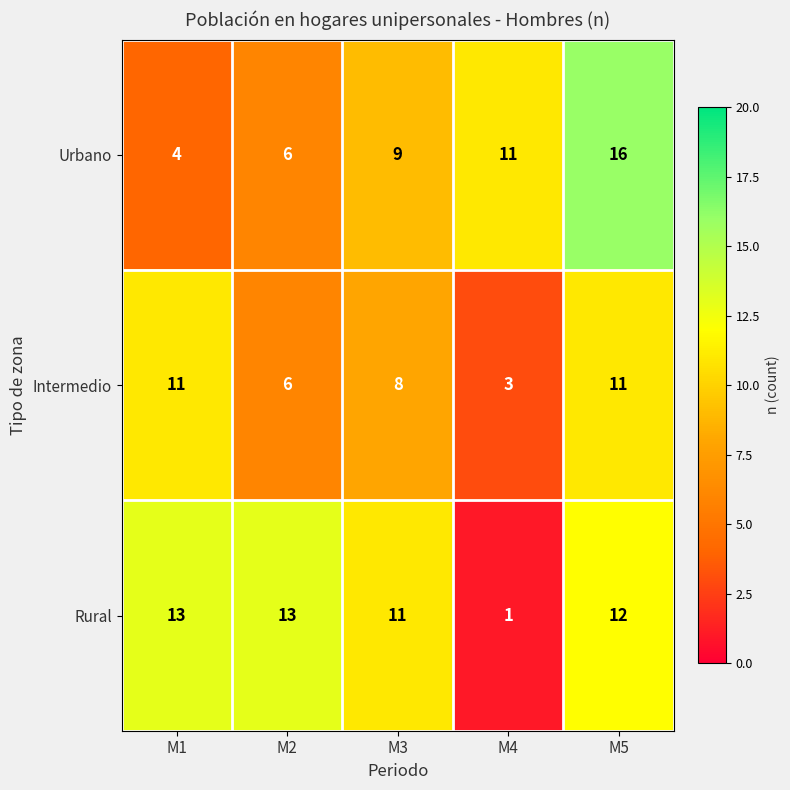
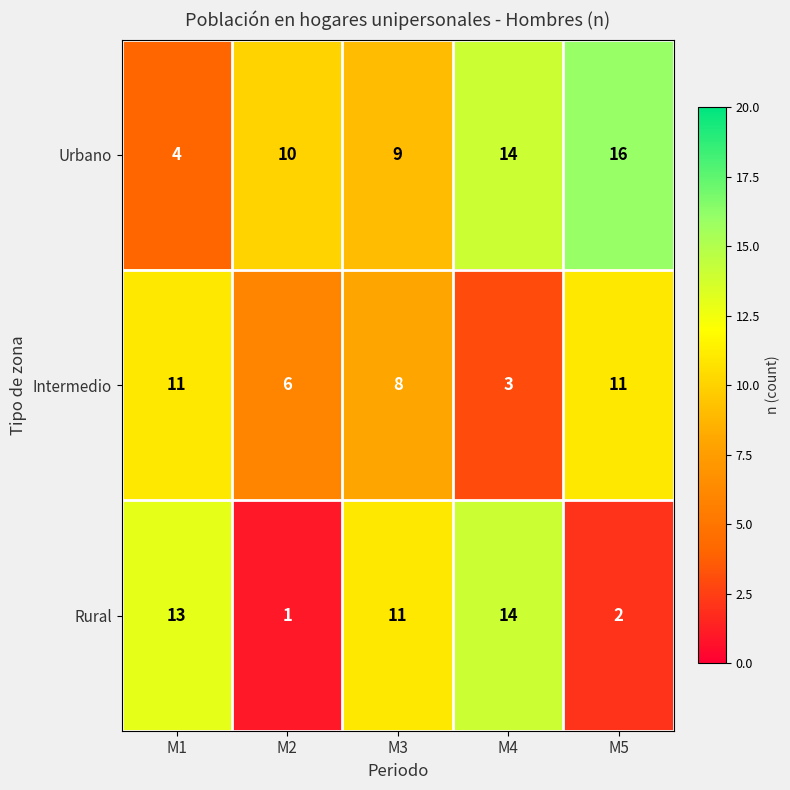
  {
    "Urbano": {
      "M1": 4,
-     "M2": 6,
+     "M2": 10,
      "M3": 9,
-     "M4": 11,
+     "M4": 14,
      "M5": 16
    },
    "Intermedio": {
      "M1": 11,
      "M2": 6,
      "M3": 8,
      "M4": 3,
      "M5": 11
    },
    "Rural": {
      "M1": 13,
-     "M2": 13,
+     "M2": 1,
      "M3": 11,
-     "M4": 1,
-     "M5": 12
+     "M4": 14,
+     "M5": 2
    }
  }
